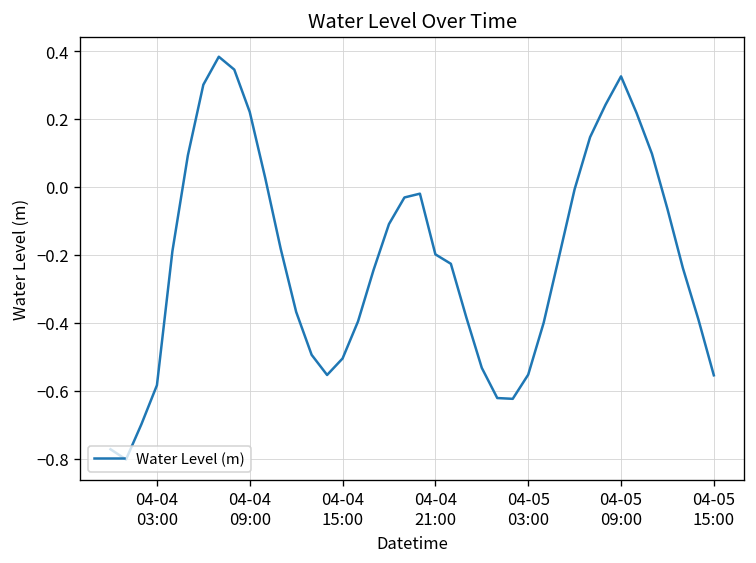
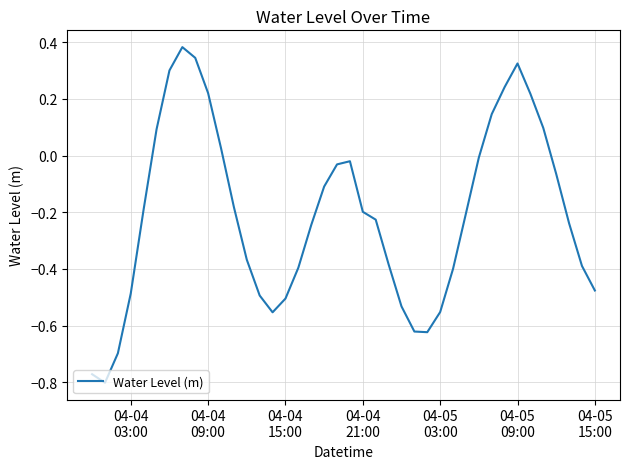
  {
-   "04-04 03:00": -0.58,
+   "04-04 03:00": -0.49,
    "04-04 09:00": 0.22,
    "04-04 15:00": -0.50,
    "04-04 21:00": -0.20,
    "04-05 03:00": -0.55,
    "04-05 09:00": 0.33,
-   "04-05 15:00": -0.55
+   "04-05 15:00": -0.48
  }
